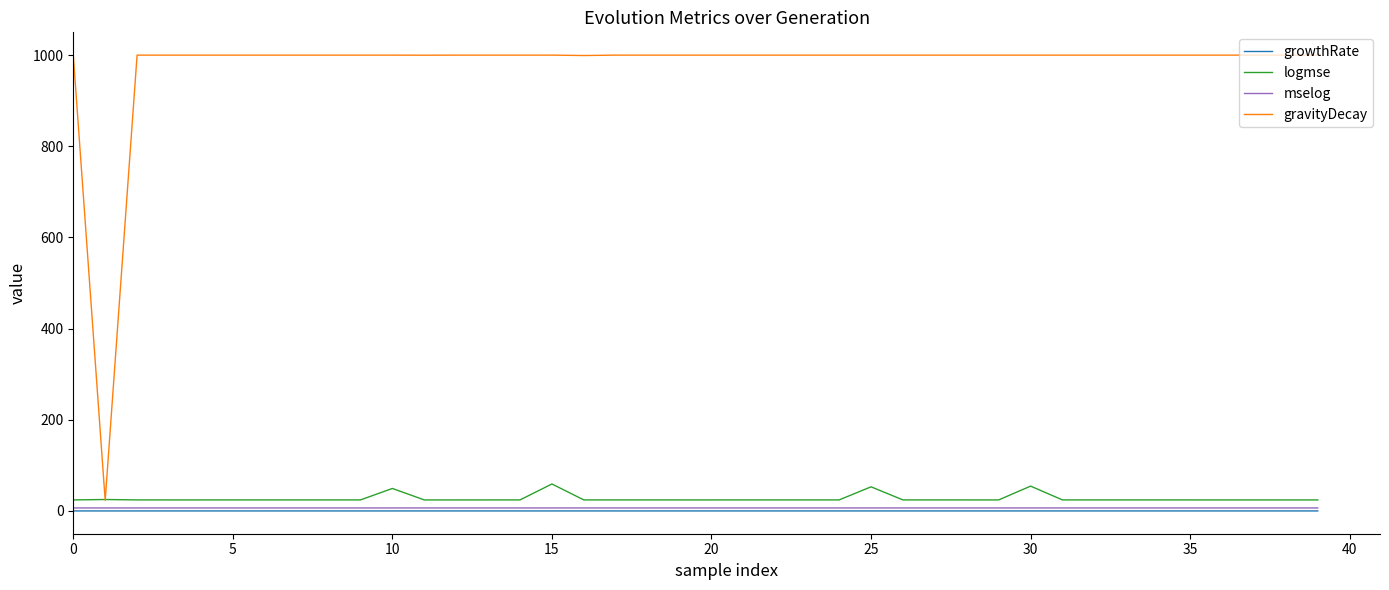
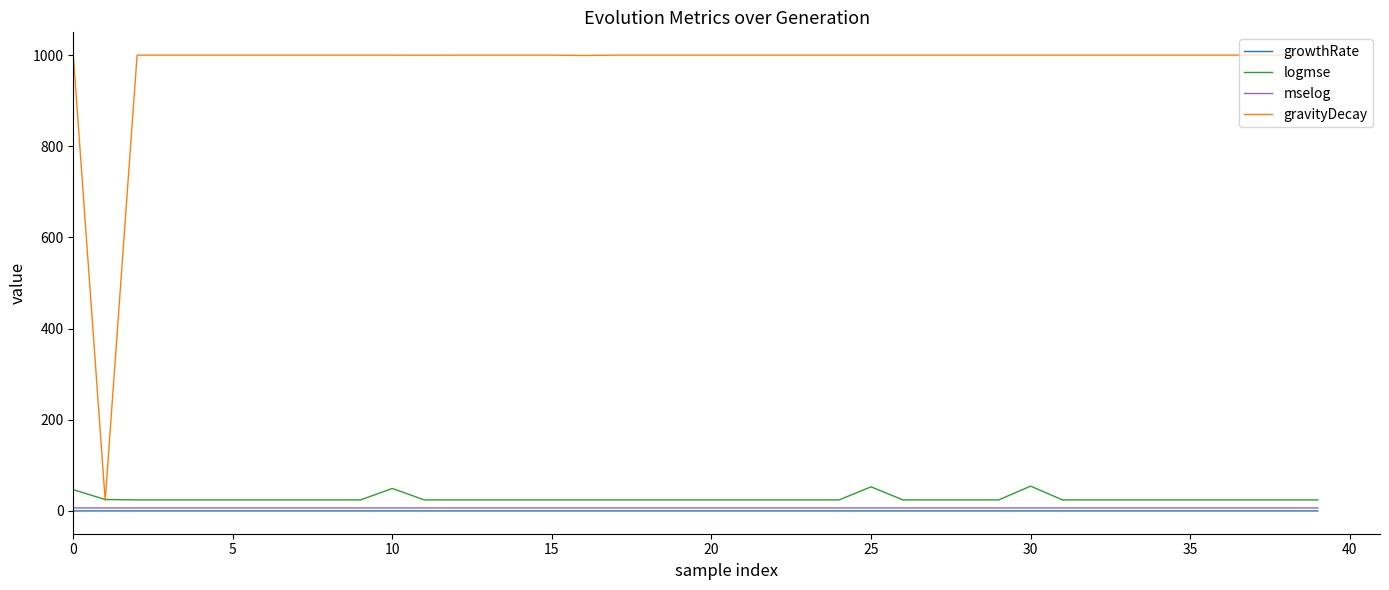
  {
    "growthRate": {
      "0": 0,
      "5": 0,
      "10": 0,
      "15": 0,
      "20": 0,
      "25": 0,
      "30": 0,
      "35": 0
    },
    "logmse": {
-     "0": 20,
+     "0": 50,
      "5": 20,
      "10": 50,
-     "15": 60,
+     "15": 20,
      "20": 20,
      "25": 50,
      "30": 50,
      "35": 20
    },
    "mselog": {
      "0": 10,
      "5": 10,
      "10": 10,
      "15": 10,
      "20": 10,
      "25": 10,
      "30": 10,
      "35": 10
    },
    "gravityDecay": {
      "0": 1000,
      "5": 1000,
      "10": 1000,
      "15": 1000,
      "20": 1000,
      "25": 1000,
      "30": 1000,
      "35": 1000
    }
  }
